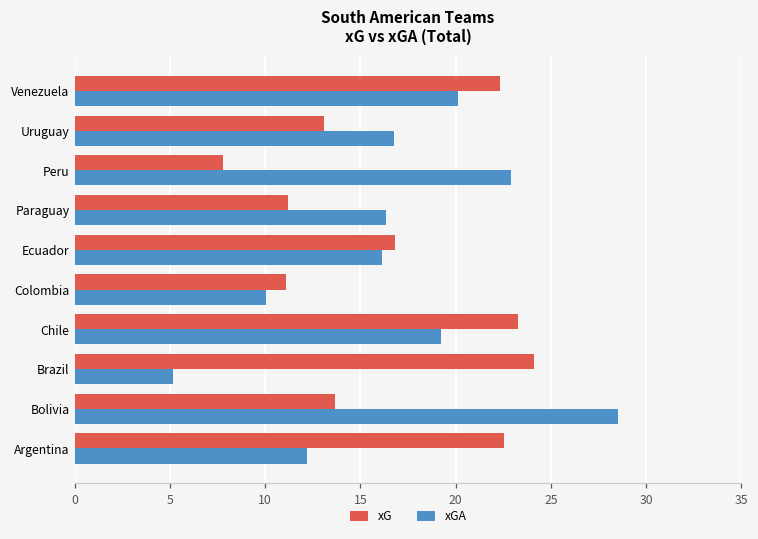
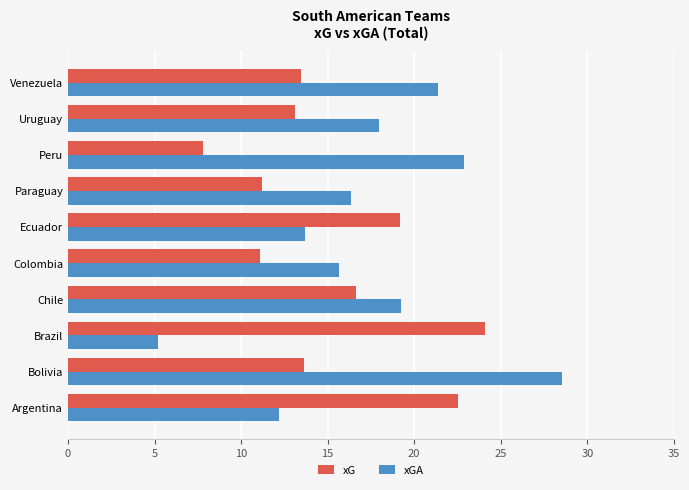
  {
    "xG": {
-     "Venezuela": 22.4,
+     "Venezuela": 13.5,
      "Uruguay": 13.1,
      "Peru": 7.8,
      "Paraguay": 11.2,
-     "Ecuador": 16.8,
+     "Ecuador": 19.2,
      "Colombia": 11.1,
-     "Chile": 23.3,
+     "Chile": 16.7,
      "Brazil": 24.1,
      "Bolivia": 13.6,
      "Argentina": 22.5
    },
    "xGA": {
-     "Venezuela": 20.1,
-     "Uruguay": 16.7,
+     "Venezuela": 21.4,
+     "Uruguay": 18.0,
      "Peru": 22.9,
      "Paraguay": 16.4,
-     "Ecuador": 16.1,
-     "Colombia": 10.0,
+     "Ecuador": 13.7,
+     "Colombia": 15.7,
      "Chile": 19.2,
      "Brazil": 5.2,
      "Bolivia": 28.5,
      "Argentina": 12.2
    }
  }
